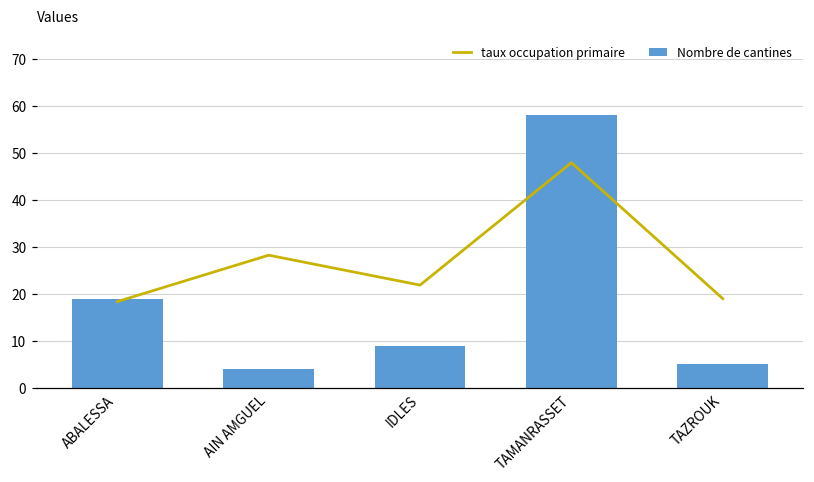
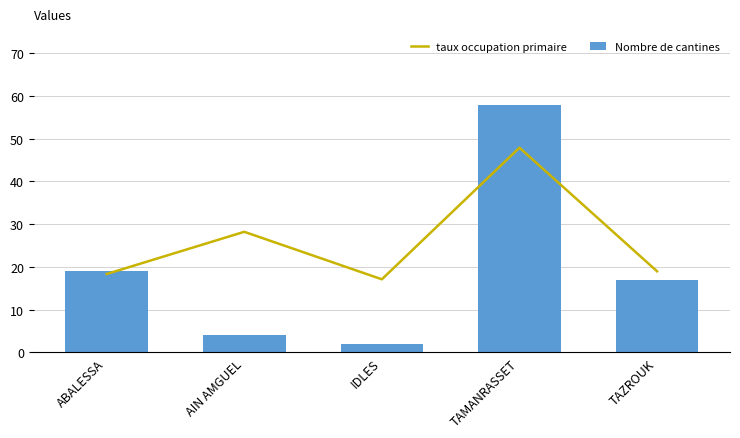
  {
    "taux occupation primaire": {
      "ABALESSA": 18,
      "AIN AMGUEL": 28,
-     "IDLES": 22,
+     "IDLES": 17,
      "TAMANRASSET": 48,
      "TAZROUK": 19
    },
    "Nombre de cantines": {
      "ABALESSA": 19,
      "AIN AMGUEL": 4,
-     "IDLES": 9,
+     "IDLES": 2,
      "TAMANRASSET": 58,
-     "TAZROUK": 5
+     "TAZROUK": 17
    }
  }
